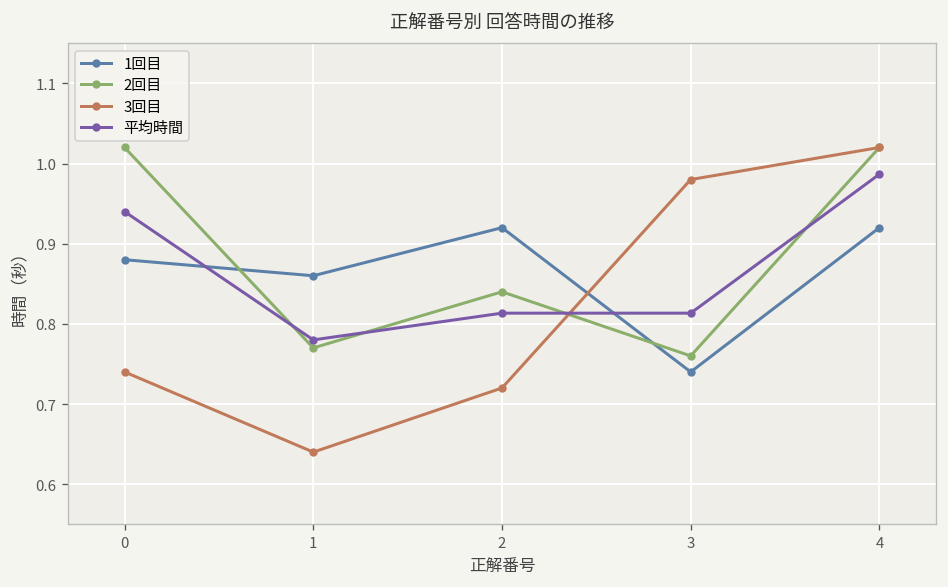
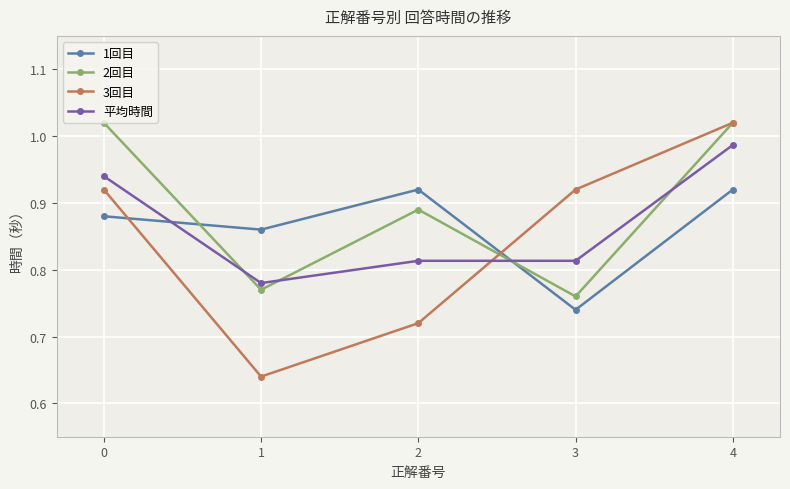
  {
    "2回目": {
      "1": 0.77,
-     "2": 0.84,
+     "2": 0.89,
      "3": 0.76
    },
    "3回目": {
-     "0": 0.74,
+     "0": 0.92,
      "1": 0.64,
      "2": 0.72,
-     "3": 0.98
+     "3": 0.92
    }
  }
